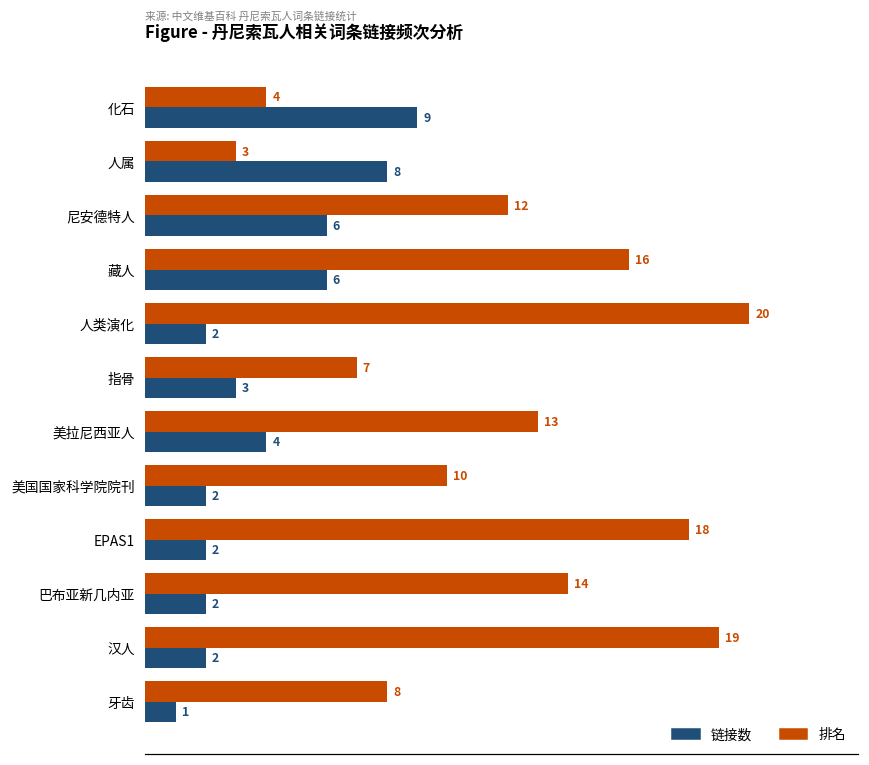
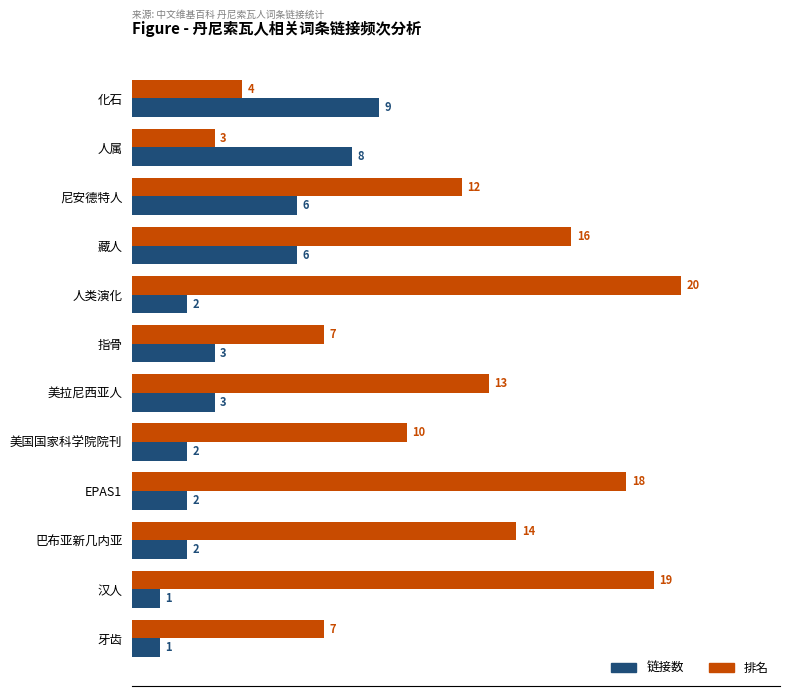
  {
    "链接数": {
      "化石": 9,
      "人属": 8,
      "尼安德特人": 6,
      "藏人": 6,
      "人类演化": 2,
      "指骨": 3,
-     "美拉尼西亚人": 4,
+     "美拉尼西亚人": 3,
      "美国国家科学院院刊": 2,
      "EPAS1": 2,
      "巴布亚新几内亚": 2,
-     "汉人": 2,
+     "汉人": 1,
      "牙齿": 1
    },
    "排名": {
      "化石": 4,
      "人属": 3,
      "尼安德特人": 12,
      "藏人": 16,
      "人类演化": 20,
      "指骨": 7,
      "美拉尼西亚人": 13,
      "美国国家科学院院刊": 10,
      "EPAS1": 18,
      "巴布亚新几内亚": 14,
      "汉人": 19,
-     "牙齿": 8
+     "牙齿": 7
    }
  }
